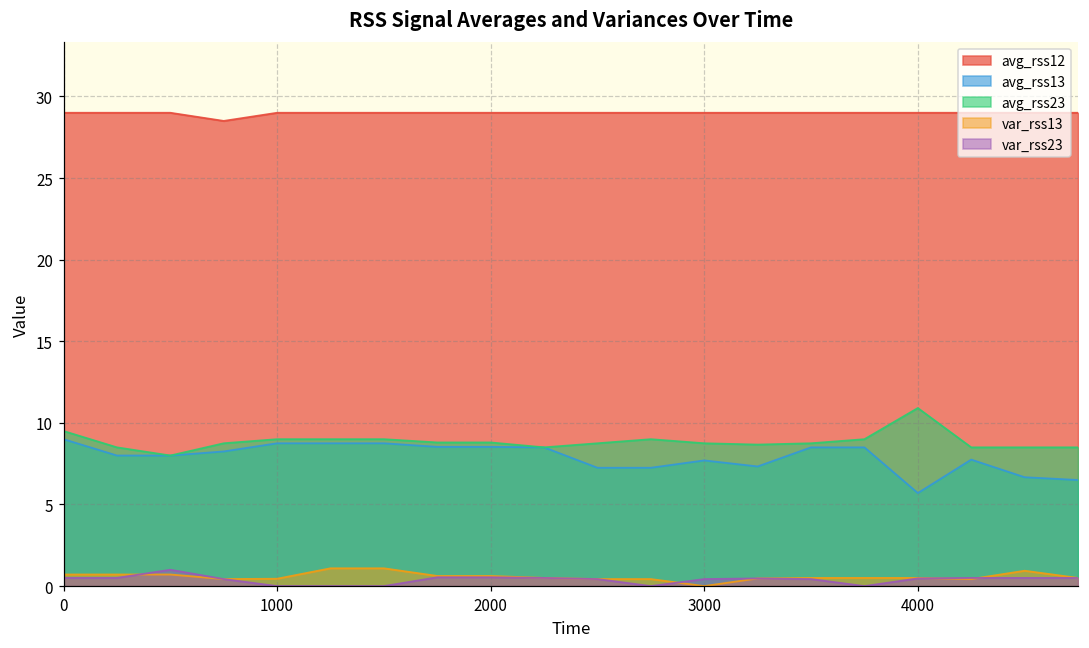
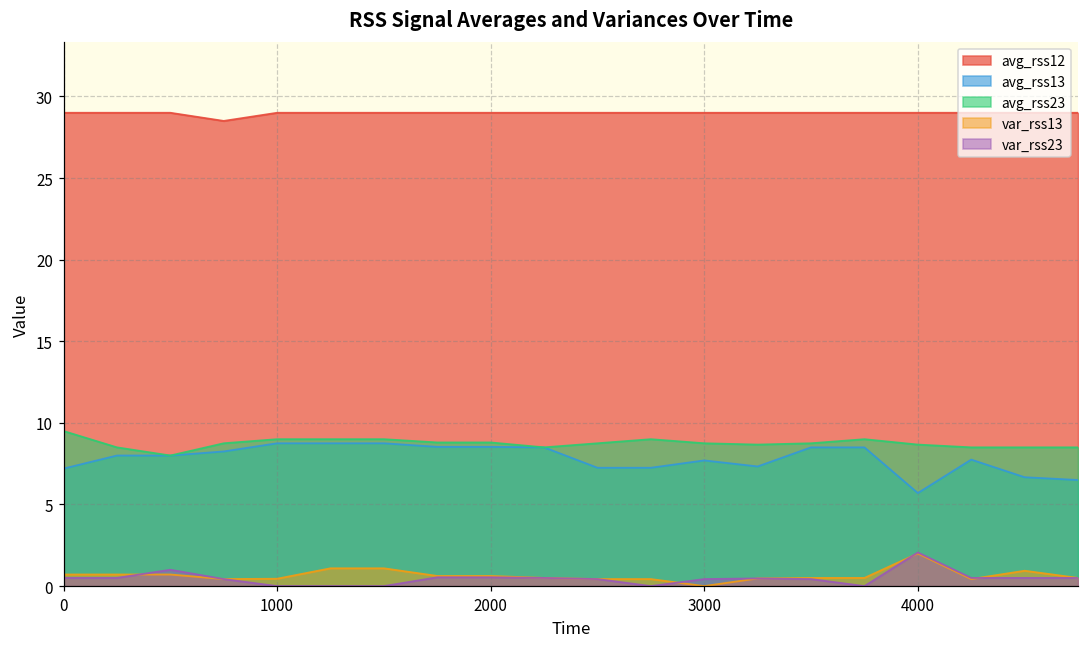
  {
    "avg_rss12": {
      "0": 29.0,
      "1000": 29.0,
      "2000": 29.0,
      "3000": 29.0,
      "4000": 29.0
    },
    "avg_rss13": {
-     "0": 9.0,
+     "0": 7.2,
      "1000": 8.8,
      "2000": 8.5,
      "3000": 7.7,
      "4000": 5.7
    },
    "avg_rss23": {
      "0": 9.5,
      "1000": 9.0,
      "2000": 8.8,
      "3000": 8.8,
-     "4000": 10.9
+     "4000": 8.7
    },
    "var_rss13": {
      "0": 0.7,
      "1000": 0.5,
      "3000": 0.0,
-     "4000": 0.5
+     "4000": 2.0
    },
    "var_rss23": {
      "0": 0.5,
      "1000": 0.0,
      "3000": 0.4,
-     "4000": 0.5
+     "4000": 2.1
    }
  }
